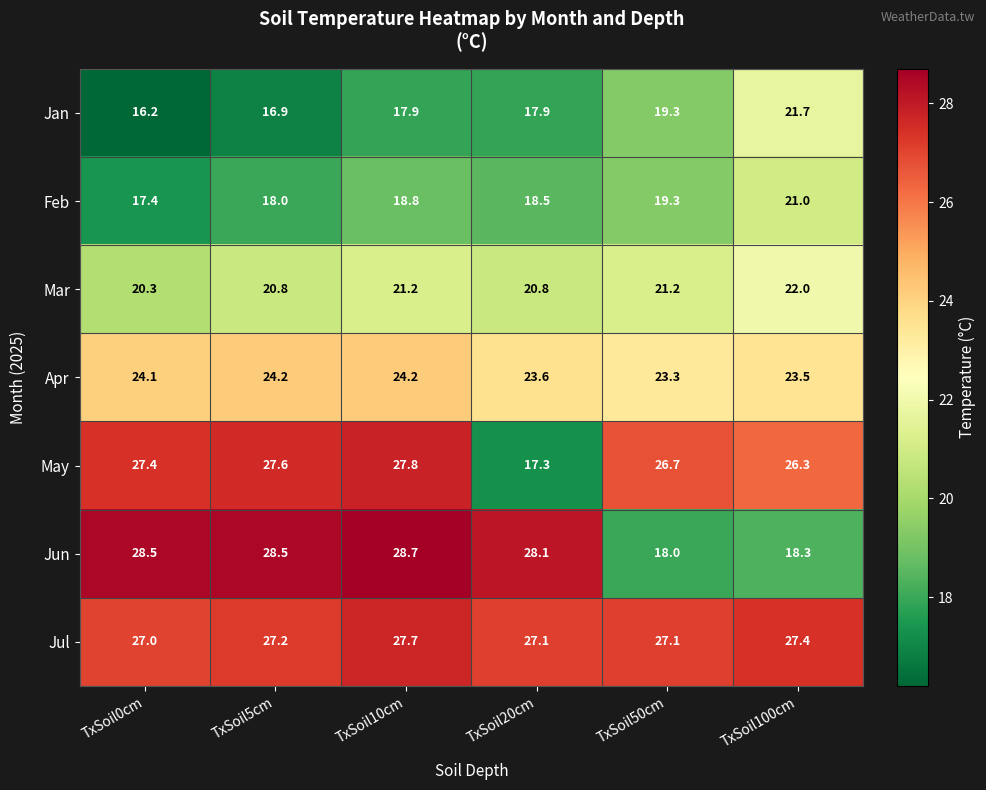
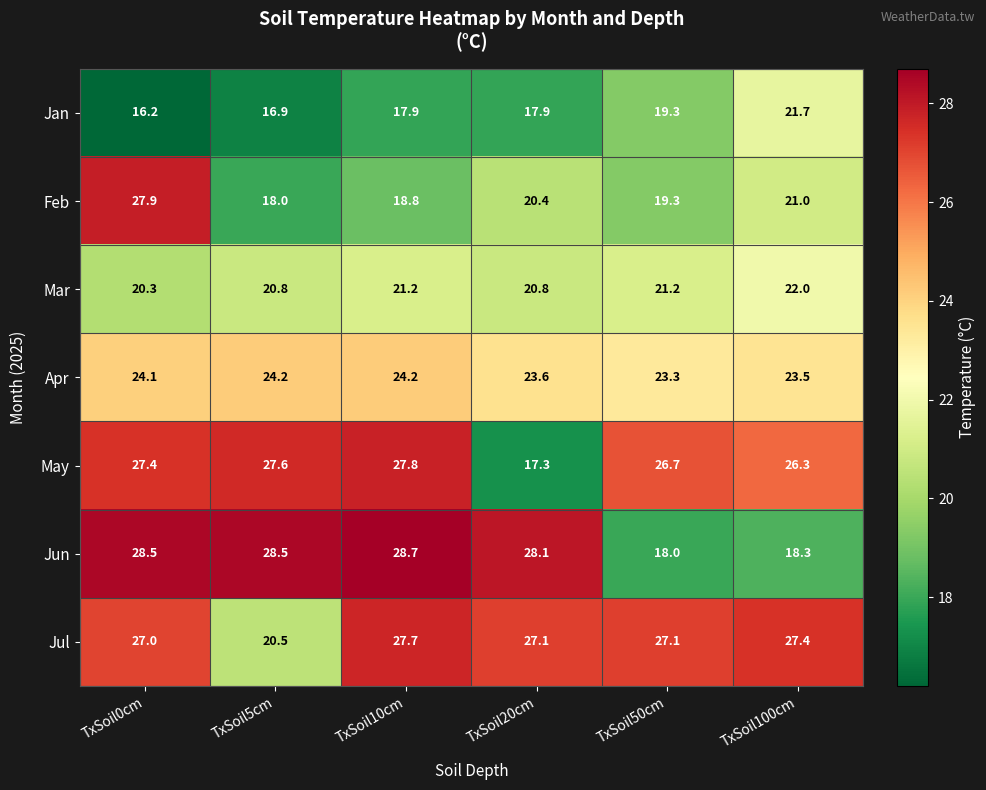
  {
    "Jan": {
      "TxSoil0cm": 16.2,
      "TxSoil5cm": 16.9,
      "TxSoil10cm": 17.9,
      "TxSoil20cm": 17.9,
      "TxSoil50cm": 19.3,
      "TxSoil100cm": 21.7
    },
    "Feb": {
-     "TxSoil0cm": 17.4,
+     "TxSoil0cm": 27.9,
      "TxSoil5cm": 18.0,
      "TxSoil10cm": 18.8,
-     "TxSoil20cm": 18.5,
+     "TxSoil20cm": 20.4,
      "TxSoil50cm": 19.3,
      "TxSoil100cm": 21.0
    },
    "Mar": {
      "TxSoil0cm": 20.3,
      "TxSoil5cm": 20.8,
      "TxSoil10cm": 21.2,
      "TxSoil20cm": 20.8,
      "TxSoil50cm": 21.2,
      "TxSoil100cm": 22.0
    },
    "Apr": {
      "TxSoil0cm": 24.1,
      "TxSoil5cm": 24.2,
      "TxSoil10cm": 24.2,
      "TxSoil20cm": 23.6,
      "TxSoil50cm": 23.3,
      "TxSoil100cm": 23.5
    },
    "May": {
      "TxSoil0cm": 27.4,
      "TxSoil5cm": 27.6,
      "TxSoil10cm": 27.8,
      "TxSoil20cm": 17.3,
      "TxSoil50cm": 26.7,
      "TxSoil100cm": 26.3
    },
    "Jun": {
      "TxSoil0cm": 28.5,
      "TxSoil5cm": 28.5,
      "TxSoil10cm": 28.7,
      "TxSoil20cm": 28.1,
      "TxSoil50cm": 18.0,
      "TxSoil100cm": 18.3
    },
    "Jul": {
      "TxSoil0cm": 27.0,
-     "TxSoil5cm": 27.2,
+     "TxSoil5cm": 20.5,
      "TxSoil10cm": 27.7,
      "TxSoil20cm": 27.1,
      "TxSoil50cm": 27.1,
      "TxSoil100cm": 27.4
    }
  }
